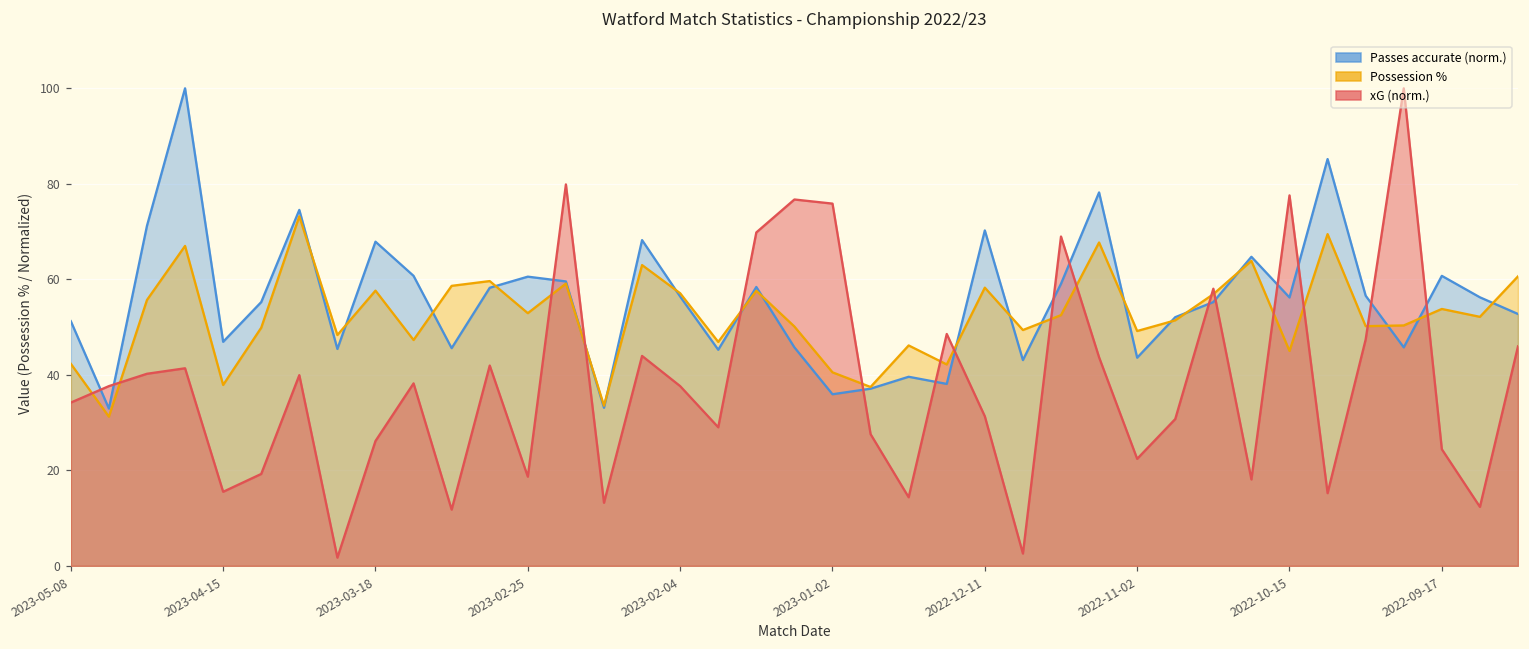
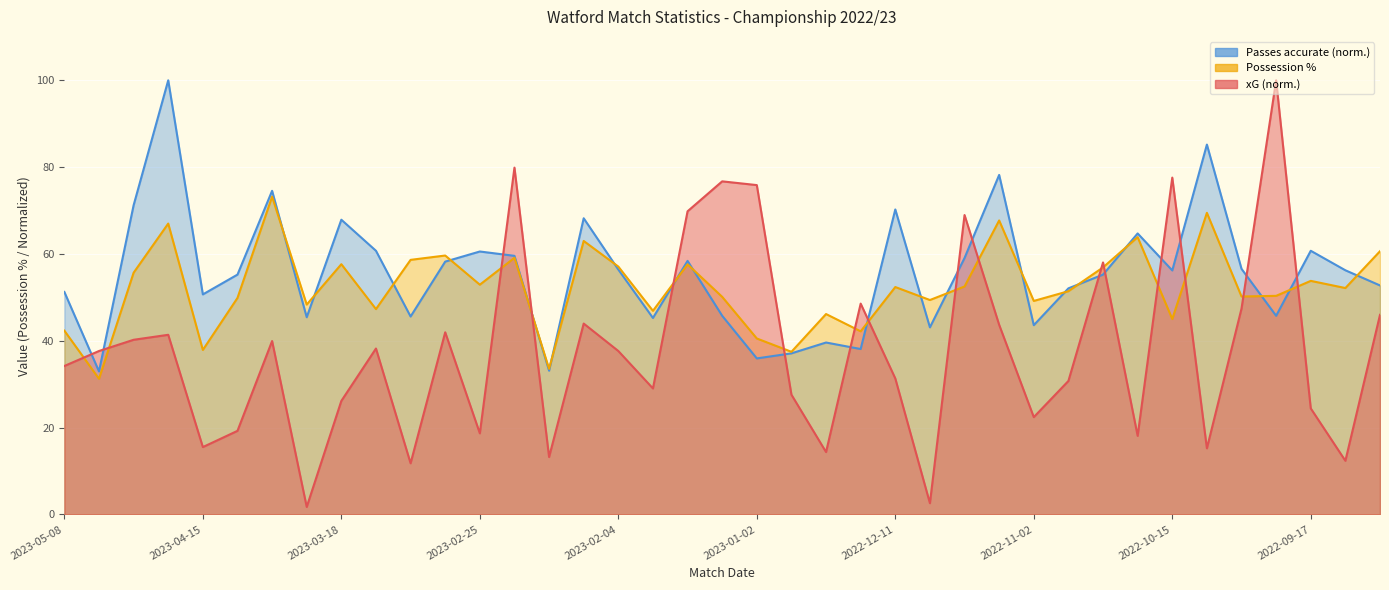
  {
    "Passes accurate (norm.)": {
      "2023-05-08": 51,
-     "2023-04-15": 47,
+     "2023-04-15": 51,
      "2023-03-18": 68,
      "2023-02-25": 61,
      "2023-02-04": 56,
      "2023-01-02": 36,
      "2022-12-11": 70,
      "2022-11-02": 44,
      "2022-10-15": 56,
      "2022-09-17": 61
    },
    "Possession %": {
      "2023-05-08": 42,
      "2023-04-15": 38,
      "2023-03-18": 58,
      "2023-02-25": 53,
      "2023-02-04": 57,
      "2023-01-02": 41,
-     "2022-12-11": 58,
+     "2022-12-11": 52,
      "2022-11-02": 49,
      "2022-10-15": 45,
      "2022-09-17": 54
    },
    "xG (norm.)": {
      "2023-05-08": 34,
      "2023-04-15": 16,
      "2023-03-18": 26,
      "2023-02-25": 19,
      "2023-02-04": 38,
      "2023-01-02": 76,
      "2022-12-11": 31,
      "2022-11-02": 22,
      "2022-10-15": 78,
      "2022-09-17": 24
    }
  }
